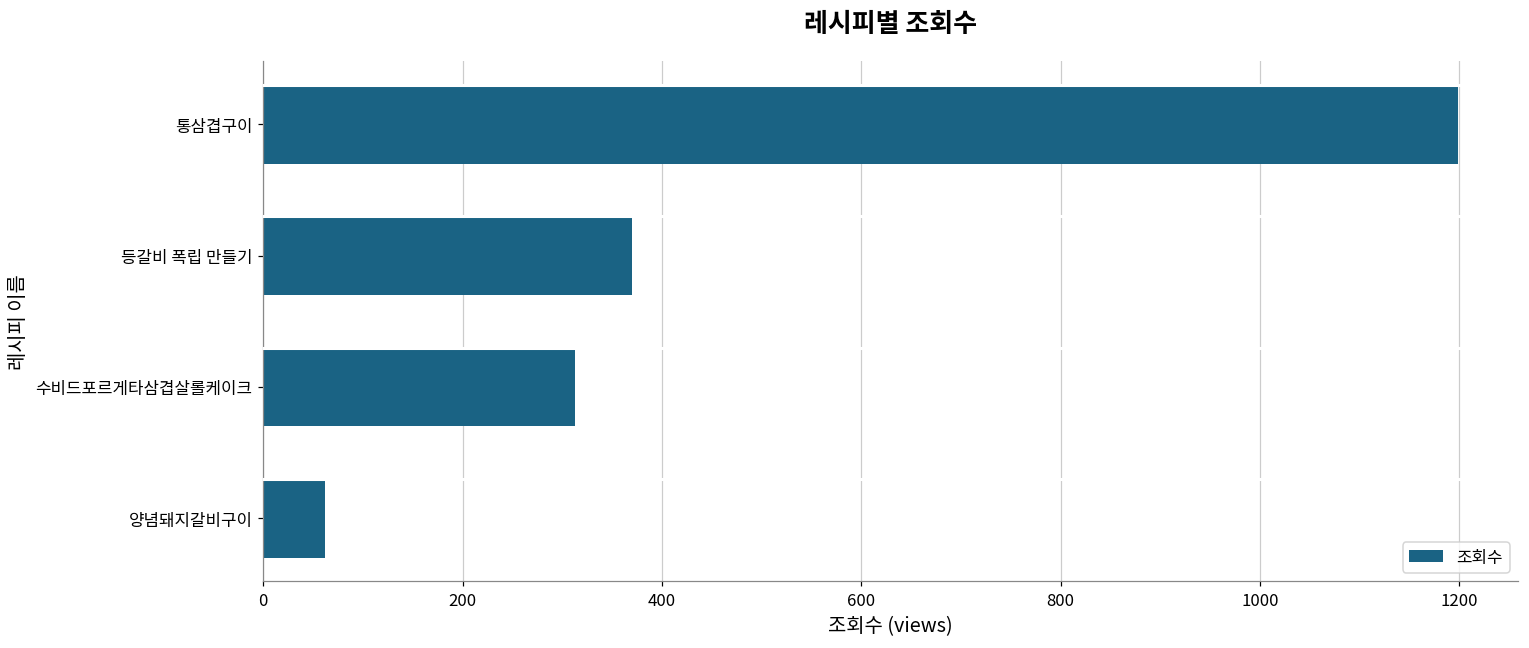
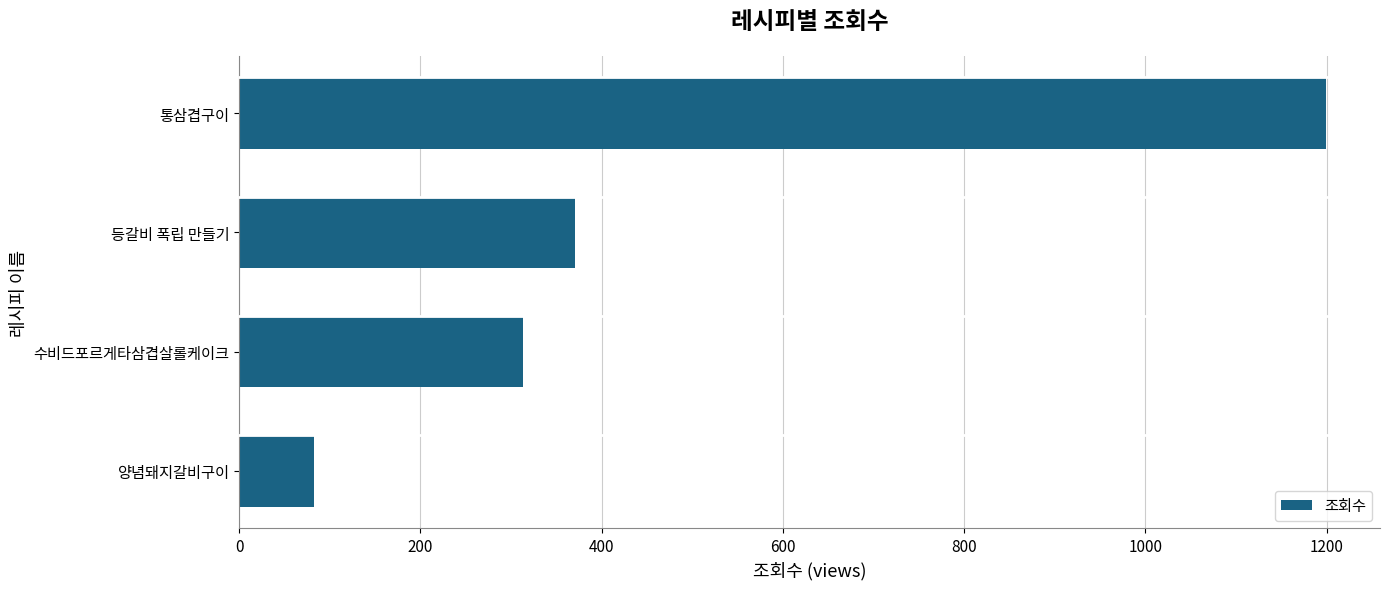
  {
    "통삼겹구이": 1200,
    "등갈비 폭립 만들기": 370,
    "수비드포르게타삼겹살롤케이크": 310,
-   "양념돼지갈비구이": 60
+   "양념돼지갈비구이": 80
  }
